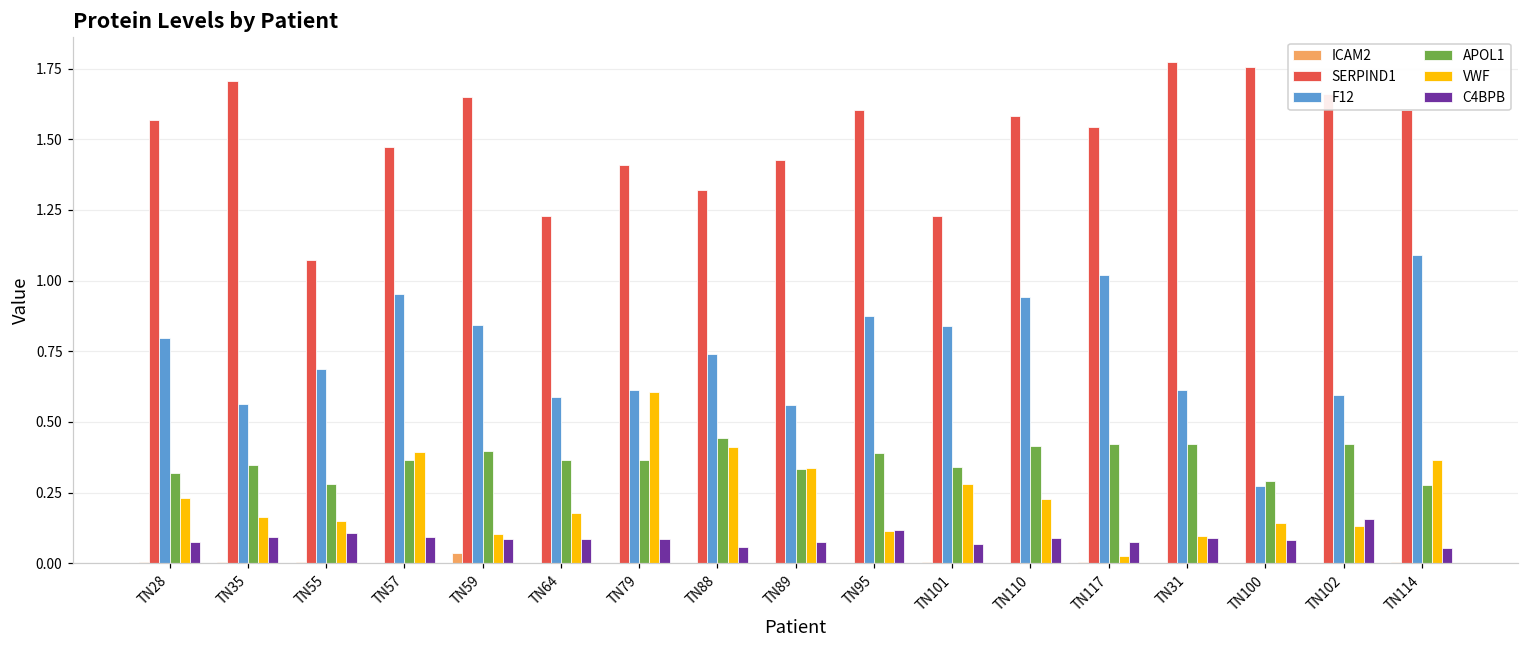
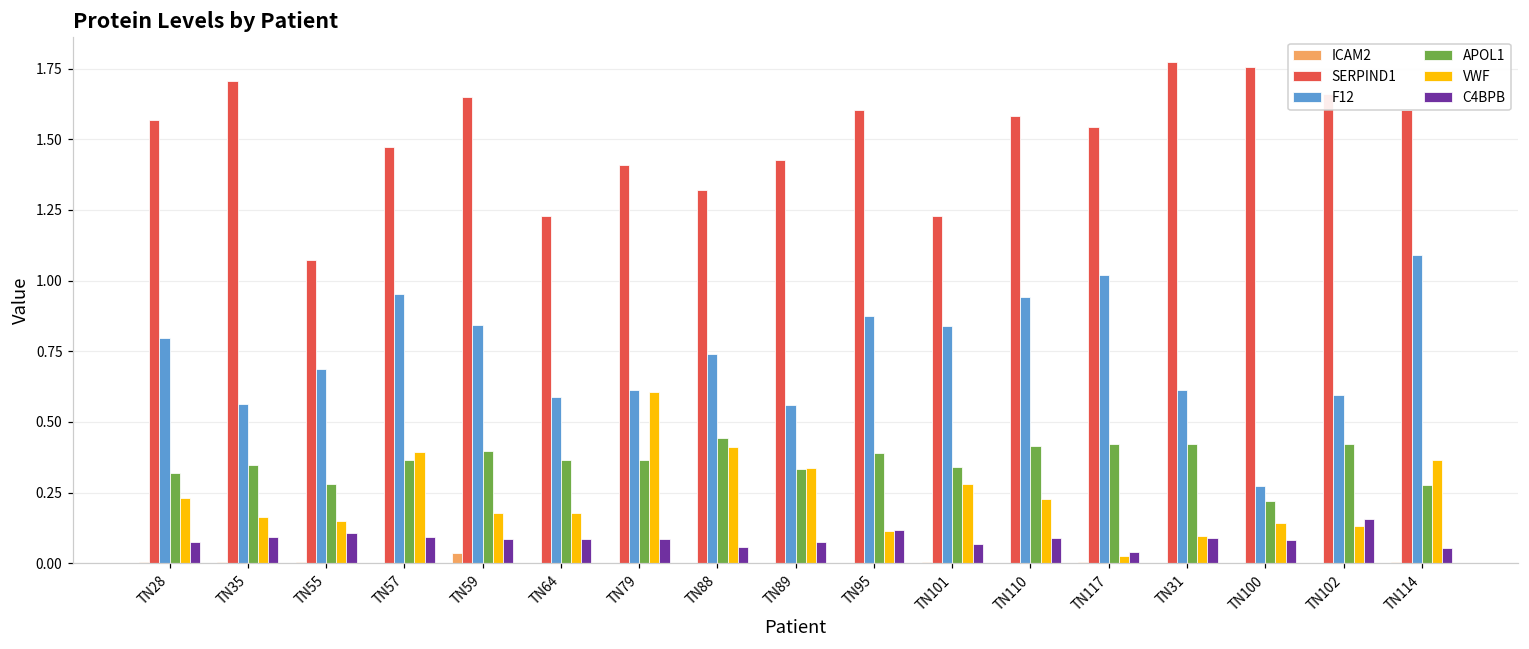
  {
    "ICAM2": {
      "TN59": 0.04
    },
    "SERPIND1": {
      "TN28": 1.57,
      "TN35": 1.71,
      "TN55": 1.07,
      "TN57": 1.47,
      "TN59": 1.65,
      "TN64": 1.23,
      "TN79": 1.41,
      "TN88": 1.32,
      "TN89": 1.43,
      "TN95": 1.60,
      "TN101": 1.23,
      "TN110": 1.58,
      "TN117": 1.54,
      "TN31": 1.77,
      "TN100": 1.76
    },
    "F12": {
      "TN28": 0.80,
      "TN35": 0.56,
      "TN55": 0.69,
      "TN57": 0.95,
      "TN59": 0.84,
      "TN64": 0.59,
      "TN79": 0.61,
      "TN88": 0.74,
      "TN89": 0.56,
      "TN95": 0.87,
      "TN101": 0.84,
      "TN110": 0.94,
      "TN117": 1.02,
      "TN31": 0.61,
      "TN100": 0.27,
      "TN102": 0.59,
      "TN114": 1.09
    },
    "APOL1": {
      "TN28": 0.32,
      "TN35": 0.35,
      "TN55": 0.28,
      "TN57": 0.37,
      "TN59": 0.40,
      "TN64": 0.37,
      "TN79": 0.36,
      "TN88": 0.44,
      "TN89": 0.33,
      "TN95": 0.39,
      "TN101": 0.34,
      "TN110": 0.41,
      "TN117": 0.42,
      "TN31": 0.42,
-     "TN100": 0.29,
+     "TN100": 0.22,
      "TN102": 0.42,
      "TN114": 0.27
    },
    "VWF": {
      "TN28": 0.23,
      "TN35": 0.16,
      "TN55": 0.15,
      "TN57": 0.39,
-     "TN59": 0.10,
+     "TN59": 0.18,
      "TN64": 0.18,
      "TN79": 0.61,
      "TN88": 0.41,
      "TN89": 0.34,
      "TN95": 0.11,
      "TN101": 0.28,
      "TN110": 0.23,
      "TN117": 0.02,
      "TN31": 0.10,
      "TN100": 0.14,
      "TN102": 0.13,
      "TN114": 0.37
    },
    "C4BPB": {
      "TN28": 0.08,
      "TN35": 0.09,
      "TN55": 0.11,
      "TN57": 0.09,
      "TN59": 0.09,
      "TN64": 0.09,
      "TN79": 0.09,
      "TN88": 0.06,
      "TN89": 0.07,
      "TN95": 0.12,
      "TN101": 0.07,
      "TN110": 0.09,
-     "TN117": 0.07,
+     "TN117": 0.04,
      "TN31": 0.09,
      "TN100": 0.08,
      "TN102": 0.16,
      "TN114": 0.05
    }
  }
